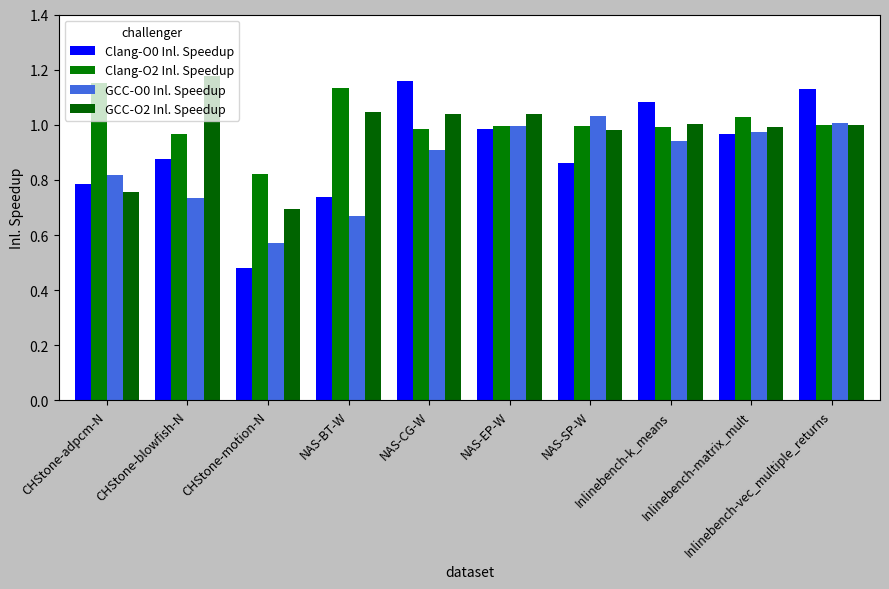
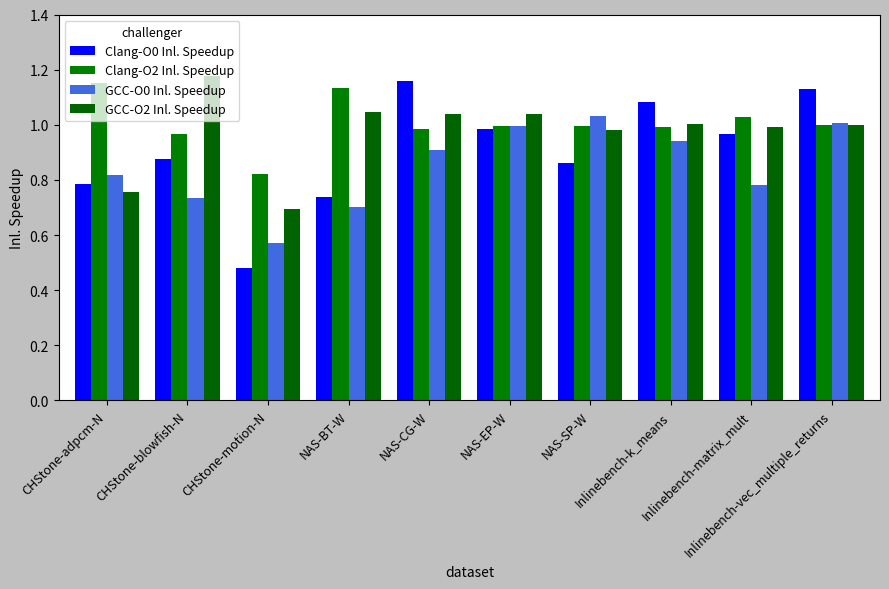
  {
    "Clang-O0 Inl. Speedup": {
      "CHStone-adpcm-N": 0.78,
      "CHStone-blowfish-N": 0.88,
      "CHStone-motion-N": 0.48,
      "NAS-BT-W": 0.74,
      "NAS-CG-W": 1.16,
      "NAS-EP-W": 0.99,
      "NAS-SP-W": 0.86,
      "Inlinebench-k_means": 1.08,
      "Inlinebench-matrix_mult": 0.97,
      "Inlinebench-vec_multiple_returns": 1.13
    },
    "GCC-O0 Inl. Speedup": {
      "CHStone-adpcm-N": 0.82,
      "CHStone-blowfish-N": 0.73,
      "CHStone-motion-N": 0.57,
-     "NAS-BT-W": 0.67,
+     "NAS-BT-W": 0.70,
      "NAS-CG-W": 0.91,
      "NAS-EP-W": 1.00,
      "NAS-SP-W": 1.03,
      "Inlinebench-k_means": 0.94,
-     "Inlinebench-matrix_mult": 0.97,
+     "Inlinebench-matrix_mult": 0.78,
      "Inlinebench-vec_multiple_returns": 1.01
    }
  }
